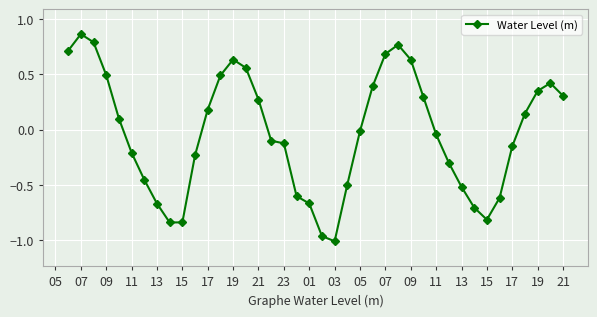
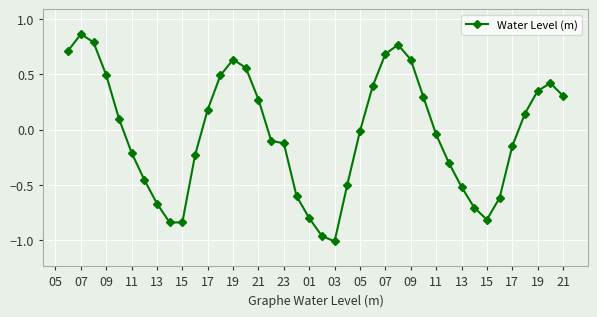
  {
    "23": -0.12,
-   "01": -0.67,
+   "01": -0.80,
    "03": -1.01,
    "05": -0.01
  }
